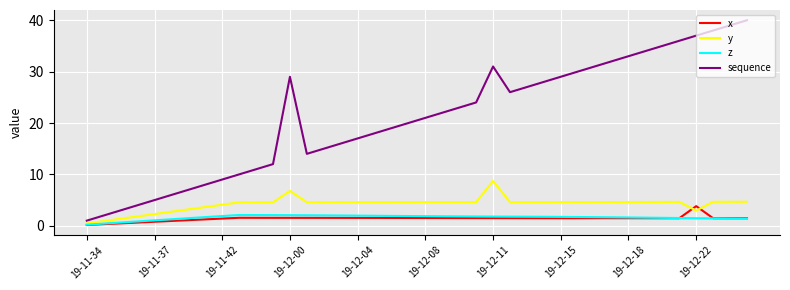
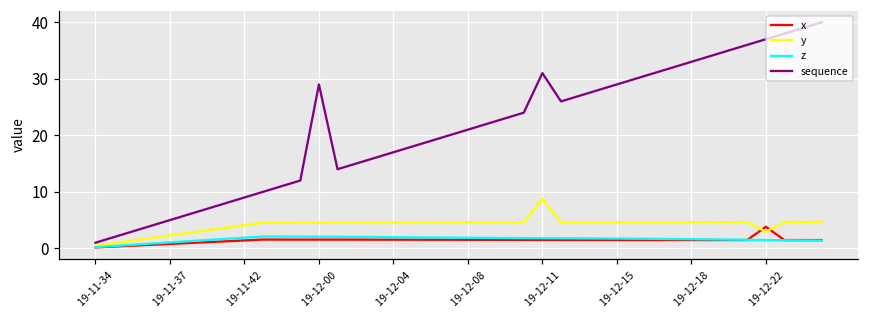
  {
    "x": {
      "19-12-00": 2,
      "19-12-22": 4
    },
    "y": {
-     "19-12-00": 7,
+     "19-12-00": 5,
      "19-12-11": 9,
      "19-12-22": 3
    },
    "z": {
      "19-12-00": 2,
      "19-12-22": 1
    },
    "sequence": {
      "19-11-34": 1,
      "19-12-00": 29,
      "19-12-11": 31,
      "19-12-22": 37
    }
  }
